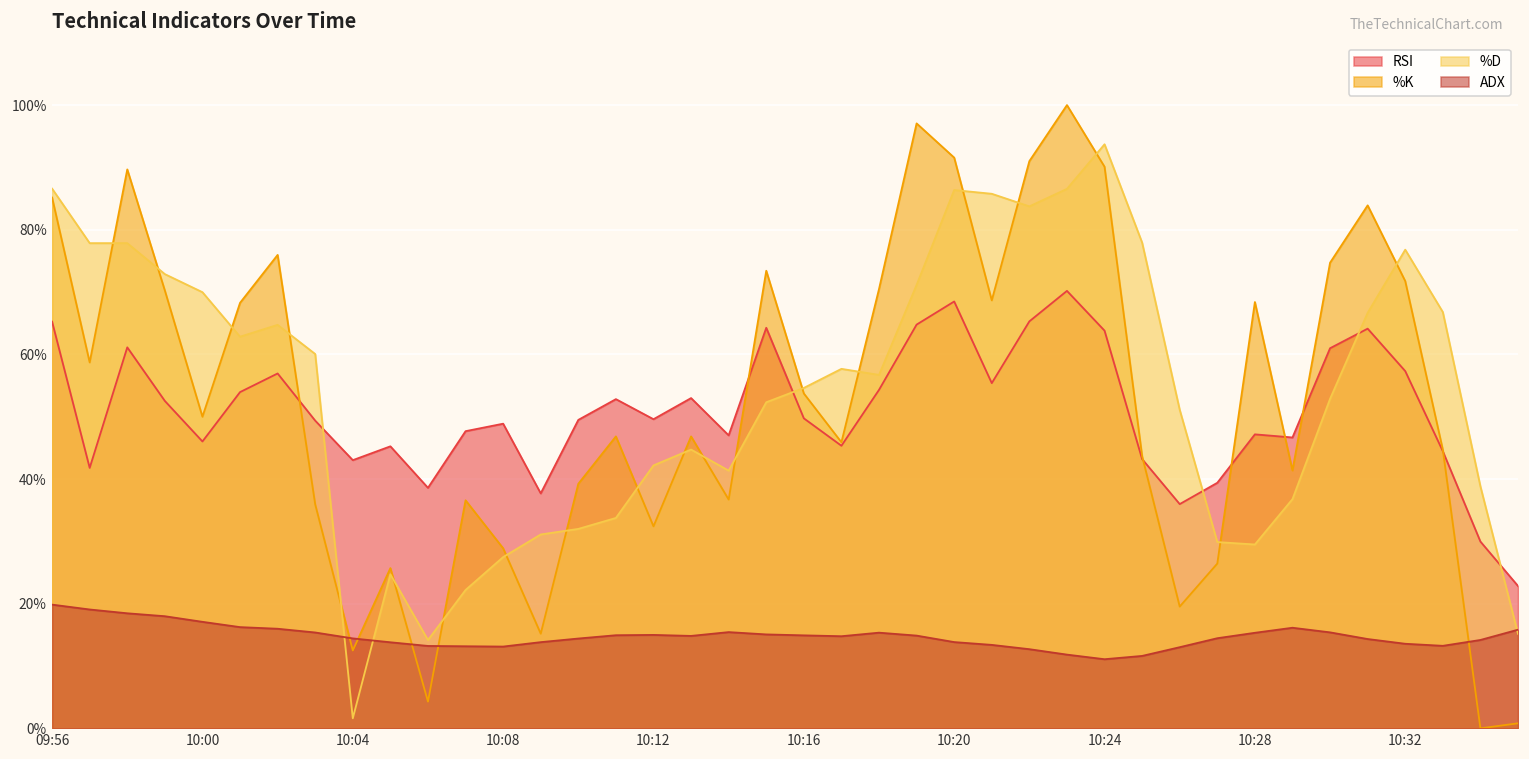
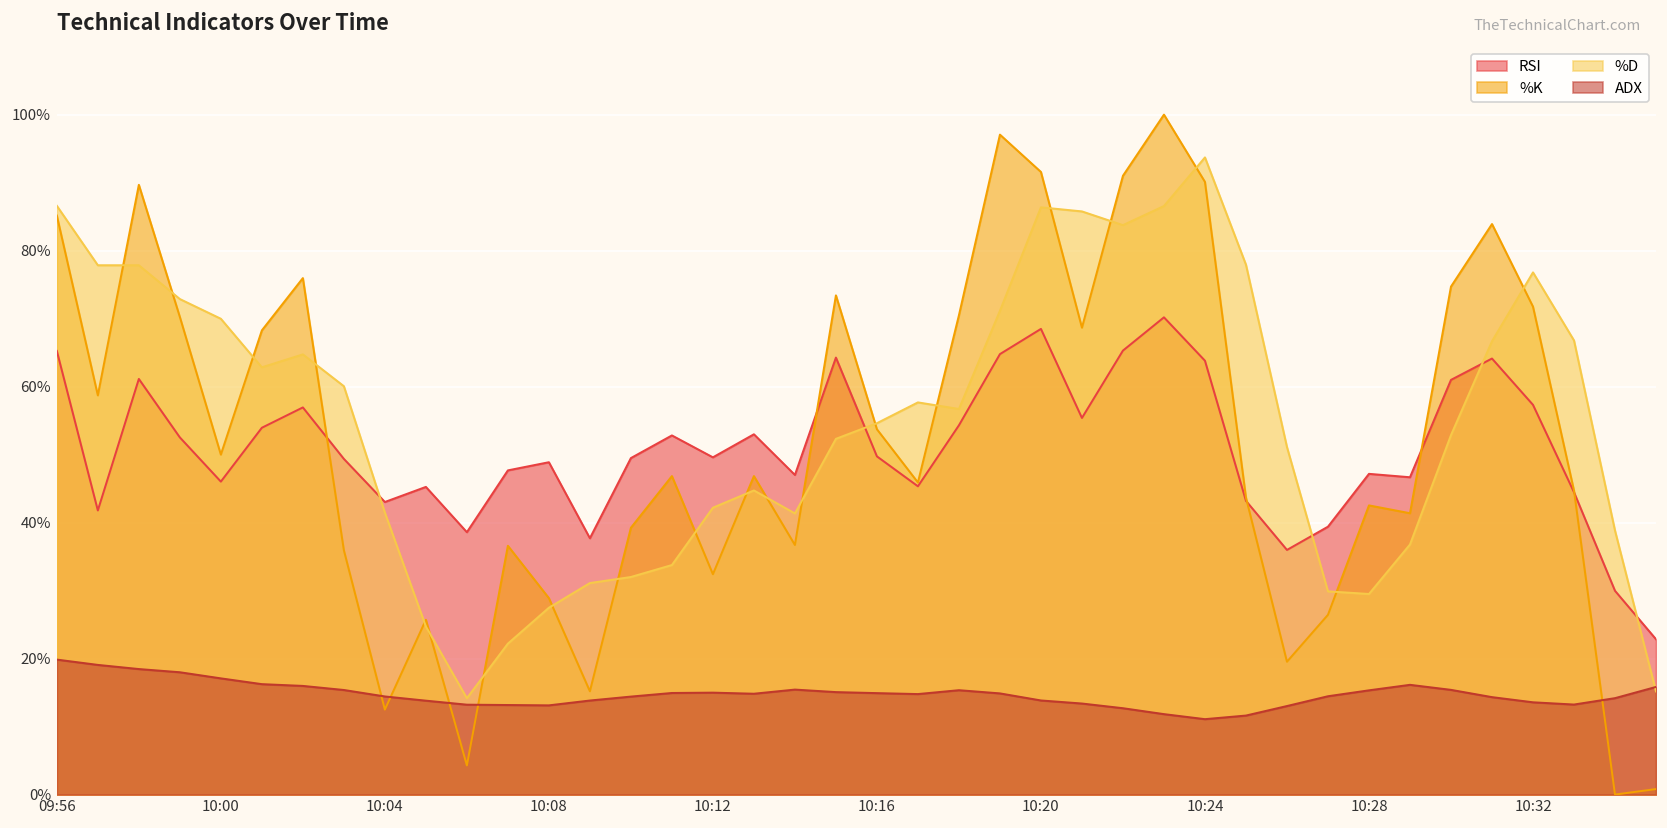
  {
    "%K": {
      "09:56": "85%",
      "10:00": "50%",
      "10:04": "13%",
      "10:08": "29%",
      "10:12": "32%",
      "10:16": "54%",
      "10:20": "92%",
      "10:24": "90%",
-     "10:28": "68%",
+     "10:28": "43%",
      "10:32": "72%"
    },
    "%D": {
      "09:56": "87%",
      "10:00": "70%",
-     "10:04": "2%",
+     "10:04": "41%",
      "10:08": "27%",
      "10:12": "42%",
      "10:16": "55%",
      "10:20": "86%",
      "10:24": "94%",
      "10:28": "30%",
      "10:32": "77%"
    }
  }
